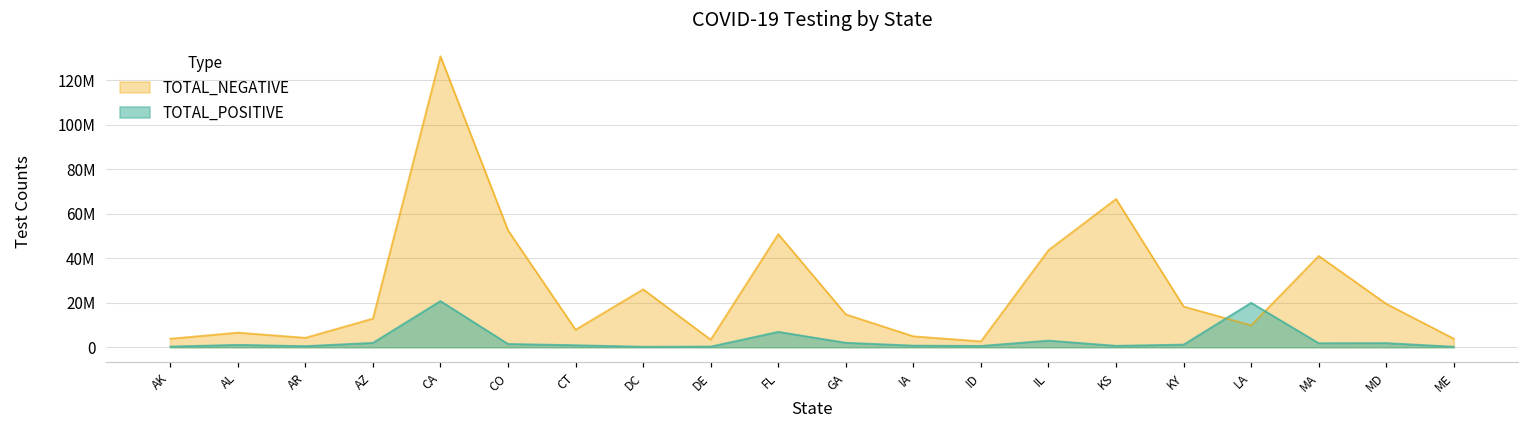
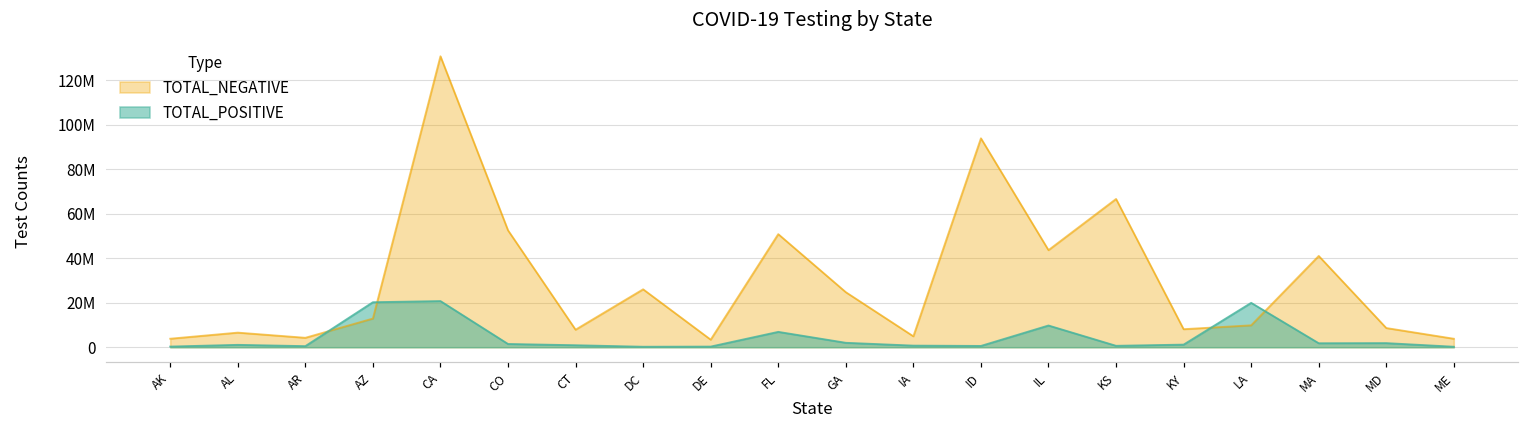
  {
    "TOTAL_NEGATIVE": {
      "AK": 4000000,
      "AL": 7000000,
      "AR": 4000000,
      "AZ": 13000000,
      "CA": 131000000,
      "CO": 53000000,
      "CT": 8000000,
      "DC": 26000000,
      "DE": 3000000,
      "FL": 51000000,
-     "GA": 15000000,
+     "GA": 25000000,
      "IA": 5000000,
-     "ID": 3000000,
+     "ID": 94000000,
      "IL": 44000000,
      "KS": 67000000,
-     "KY": 18000000,
+     "KY": 8000000,
      "LA": 10000000,
      "MA": 41000000,
-     "MD": 20000000,
+     "MD": 9000000,
      "ME": 4000000
    },
    "TOTAL_POSITIVE": {
      "AK": 0,
      "AL": 1000000,
      "AR": 0,
-     "AZ": 2000000,
+     "AZ": 20000000,
      "CA": 21000000,
      "CO": 1000000,
      "CT": 1000000,
      "DC": 0,
      "DE": 0,
      "FL": 7000000,
      "GA": 2000000,
      "IA": 1000000,
      "ID": 1000000,
-     "IL": 3000000,
+     "IL": 10000000,
      "KS": 1000000,
      "KY": 1000000,
      "LA": 20000000,
      "MA": 2000000,
      "MD": 2000000,
      "ME": 0
    }
  }
